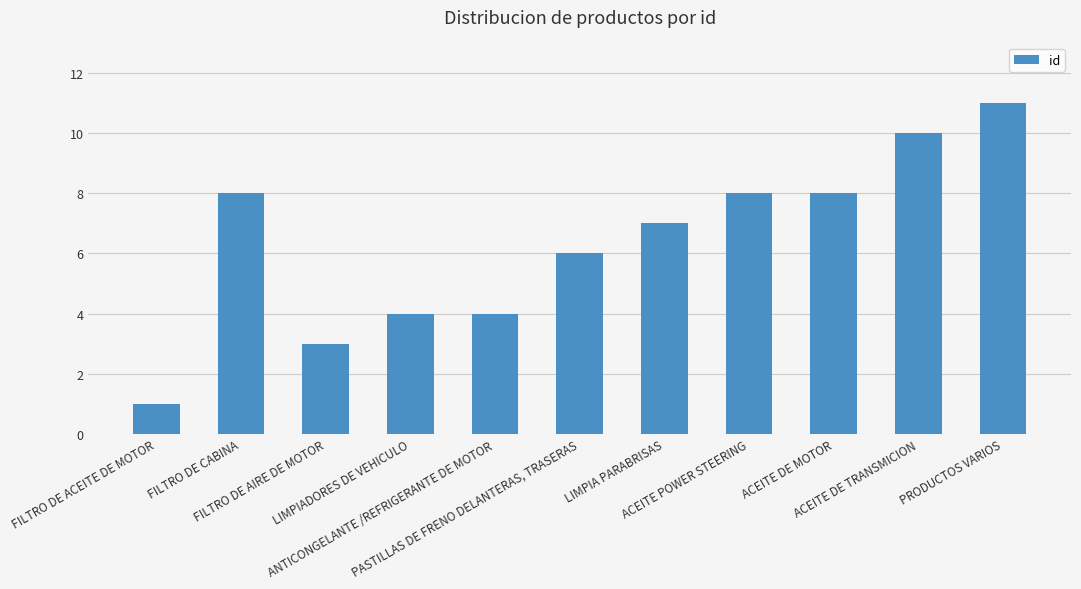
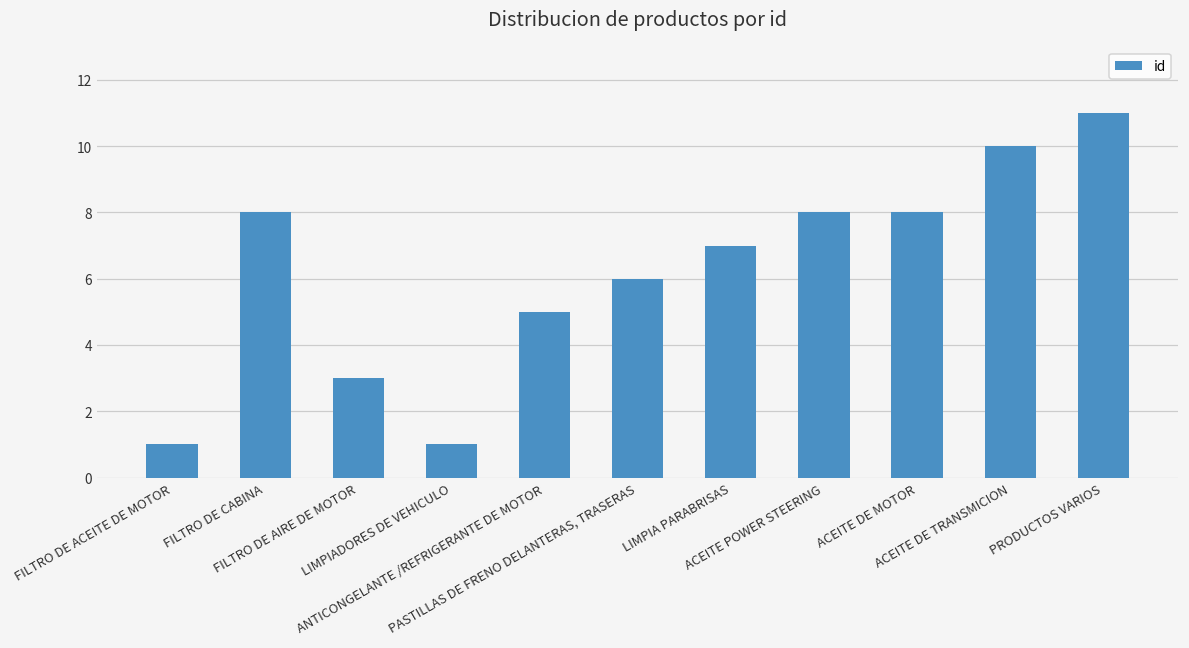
  {
    "FILTRO DE ACEITE DE MOTOR": 1,
    "FILTRO DE CABINA": 8,
    "FILTRO DE AIRE DE MOTOR": 3,
-   "LIMPIADORES DE VEHICULO": 4,
-   "ANTICONGELANTE /REFRIGERANTE DE MOTOR": 4,
+   "LIMPIADORES DE VEHICULO": 1,
+   "ANTICONGELANTE /REFRIGERANTE DE MOTOR": 5,
    "PASTILLAS DE FRENO DELANTERAS, TRASERAS": 6,
    "LIMPIA PARABRISAS": 7,
    "ACEITE POWER STEERING": 8,
    "ACEITE DE MOTOR": 8,
    "ACEITE DE TRANSMICION": 10,
    "PRODUCTOS VARIOS": 11
  }
